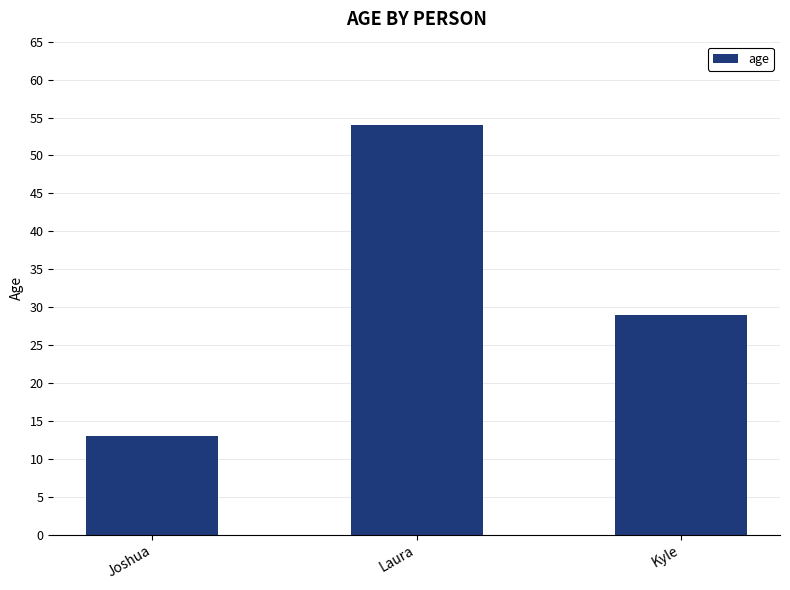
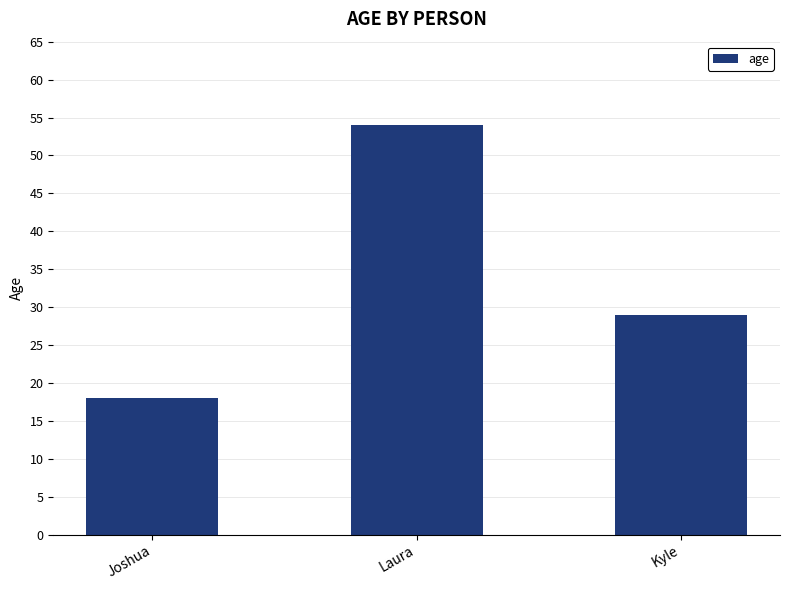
  {
-   "Joshua": 13,
+   "Joshua": 18,
    "Laura": 54,
    "Kyle": 29
  }
